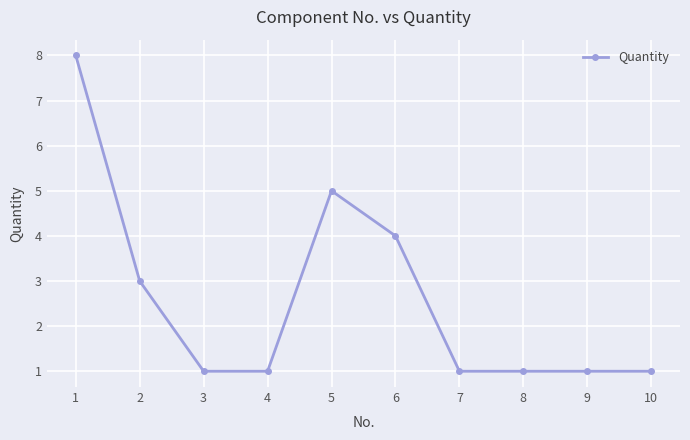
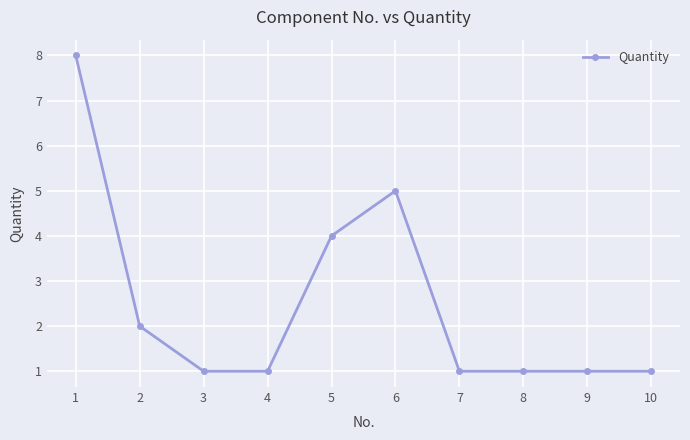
  {
    "1": 8,
-   "2": 3,
+   "2": 2,
    "3": 1,
    "4": 1,
-   "5": 5,
-   "6": 4,
+   "5": 4,
+   "6": 5,
    "7": 1,
    "8": 1,
    "9": 1,
    "10": 1
  }
